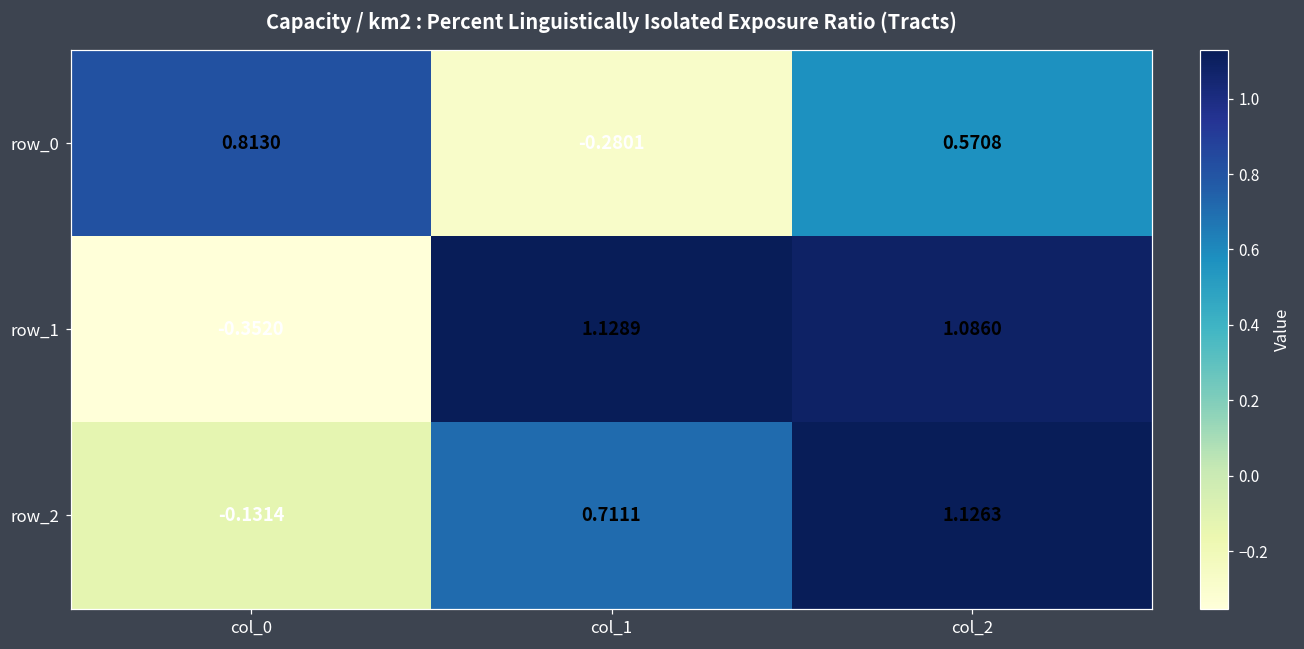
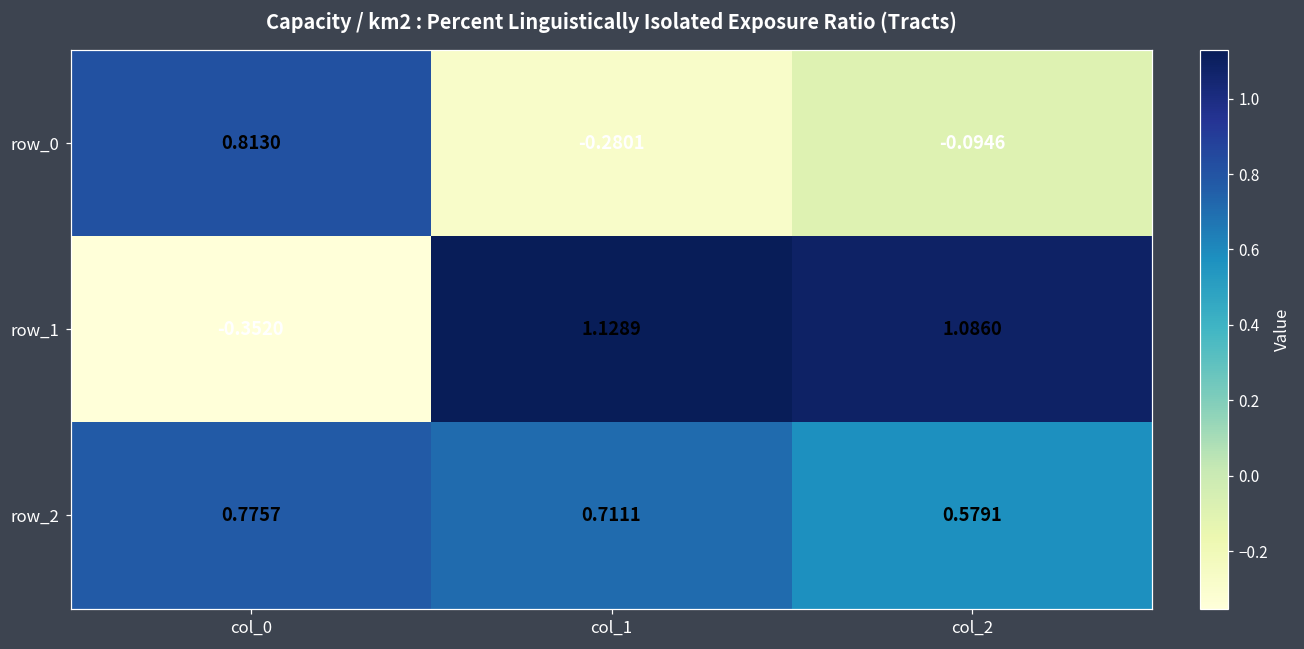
  {
    "row_0": {
      "col_0": 0.8130,
      "col_1": -0.2801,
-     "col_2": 0.5708
+     "col_2": -0.0946
    },
    "row_1": {
      "col_1": 1.1289,
      "col_2": 1.0860
    },
    "row_2": {
-     "col_0": -0.1314,
+     "col_0": 0.7757,
      "col_1": 0.7111,
-     "col_2": 1.1263
+     "col_2": 0.5791
    }
  }
